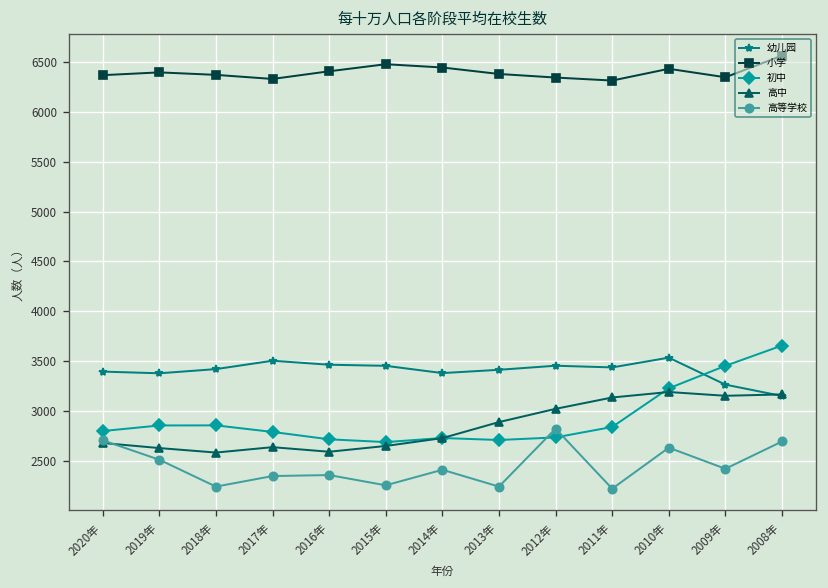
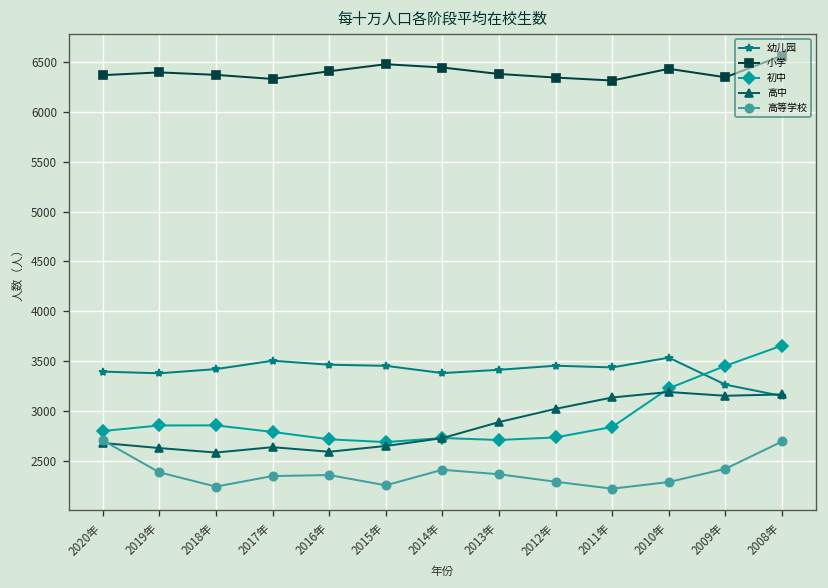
  {
    "高等学校": {
-     "2019年": 2500,
+     "2019年": 2400,
      "2018年": 2200,
      "2017年": 2300,
      "2016年": 2400,
      "2015年": 2300,
      "2014年": 2400,
-     "2013年": 2200,
-     "2012年": 2800,
+     "2013年": 2400,
+     "2012年": 2300,
      "2011年": 2200,
-     "2010年": 2600,
+     "2010年": 2300,
      "2009年": 2400,
      "2008年": 2700
    }
  }
